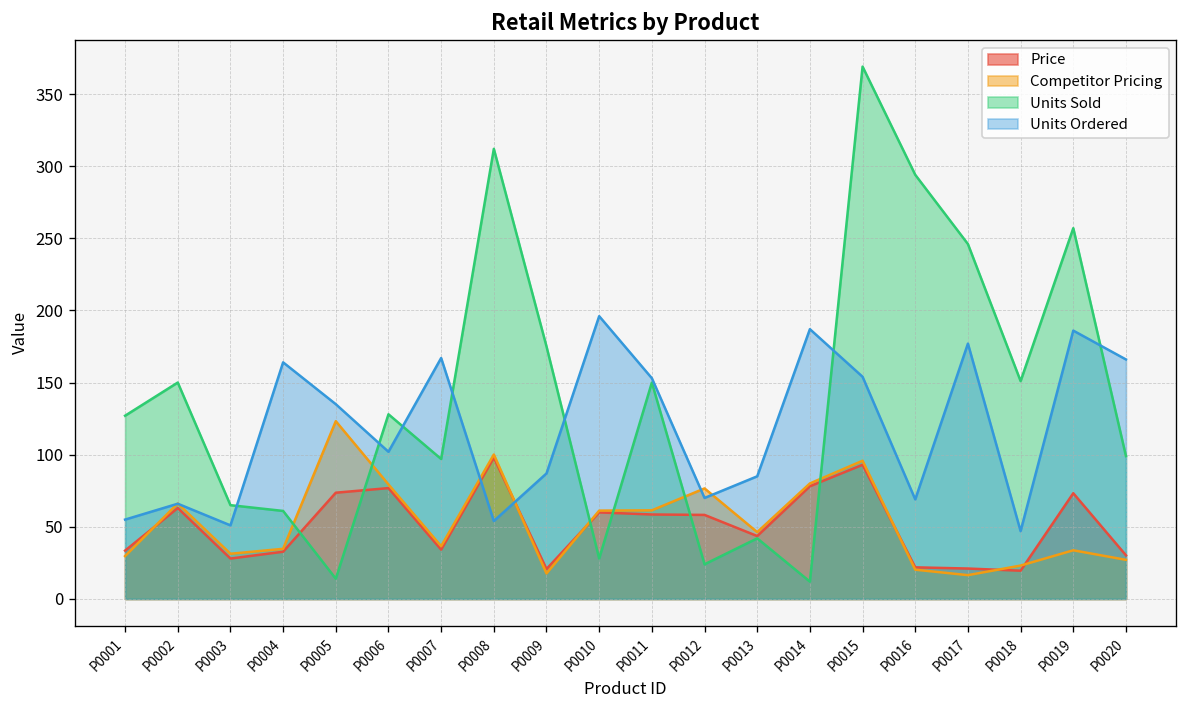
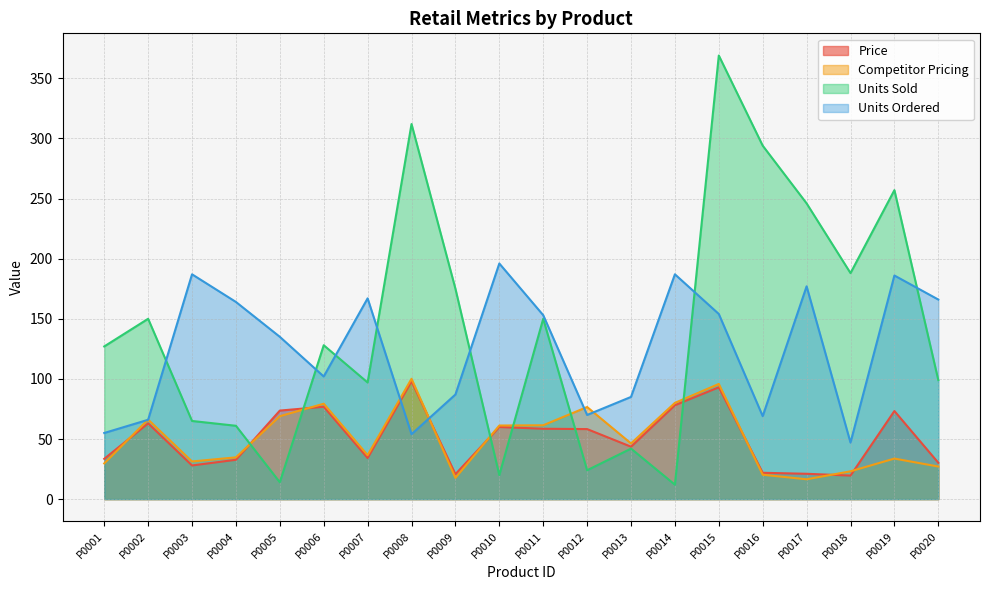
  {
    "Price": {
      "P0001": 34,
      "P0002": 63,
      "P0003": 28,
      "P0005": 74,
      "P0006": 77,
      "P0007": 34,
      "P0009": 21,
      "P0011": 59,
      "P0012": 58,
      "P0015": 93,
      "P0017": 21,
      "P0018": 20,
      "P0019": 73,
      "P0020": 30
    },
    "Competitor Pricing": {
      "P0001": 30,
      "P0003": 31,
-     "P0005": 123,
+     "P0005": 69,
      "P0006": 79,
      "P0007": 37,
      "P0009": 18,
      "P0011": 61,
      "P0012": 77,
      "P0013": 46,
      "P0015": 96,
      "P0017": 16,
      "P0018": 23,
      "P0019": 34,
      "P0020": 27
    },
    "Units Sold": {
      "P0001": 127,
      "P0002": 150,
      "P0003": 65,
      "P0004": 61,
      "P0005": 14,
      "P0006": 128,
      "P0007": 97,
      "P0008": 312,
      "P0009": 175,
-     "P0010": 28,
+     "P0010": 20,
      "P0011": 150,
      "P0012": 24,
      "P0014": 12,
      "P0015": 369,
      "P0016": 294,
      "P0017": 246,
-     "P0018": 151,
+     "P0018": 188,
      "P0019": 257,
      "P0020": 99
    },
    "Units Ordered": {
      "P0001": 55,
-     "P0003": 51,
+     "P0003": 187,
      "P0004": 164,
      "P0005": 135,
      "P0006": 102,
      "P0007": 167,
      "P0008": 54,
      "P0009": 87,
      "P0010": 196,
      "P0011": 153,
      "P0012": 70,
      "P0013": 85,
      "P0014": 187,
      "P0015": 154,
      "P0016": 69,
      "P0017": 177,
      "P0018": 47,
      "P0019": 186,
      "P0020": 166
    }
  }
